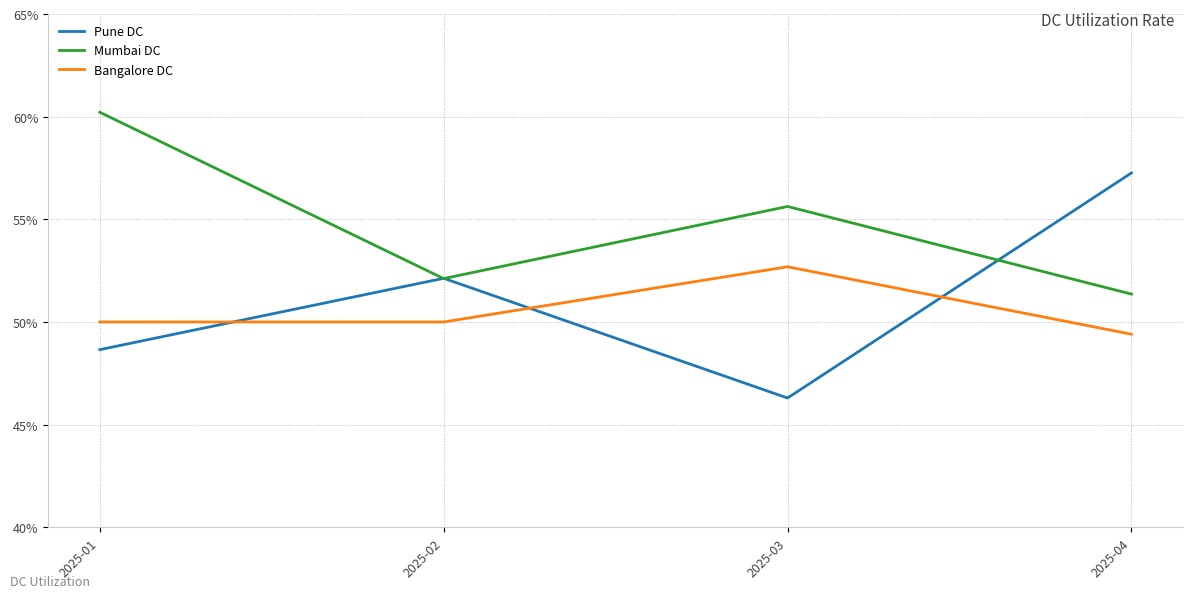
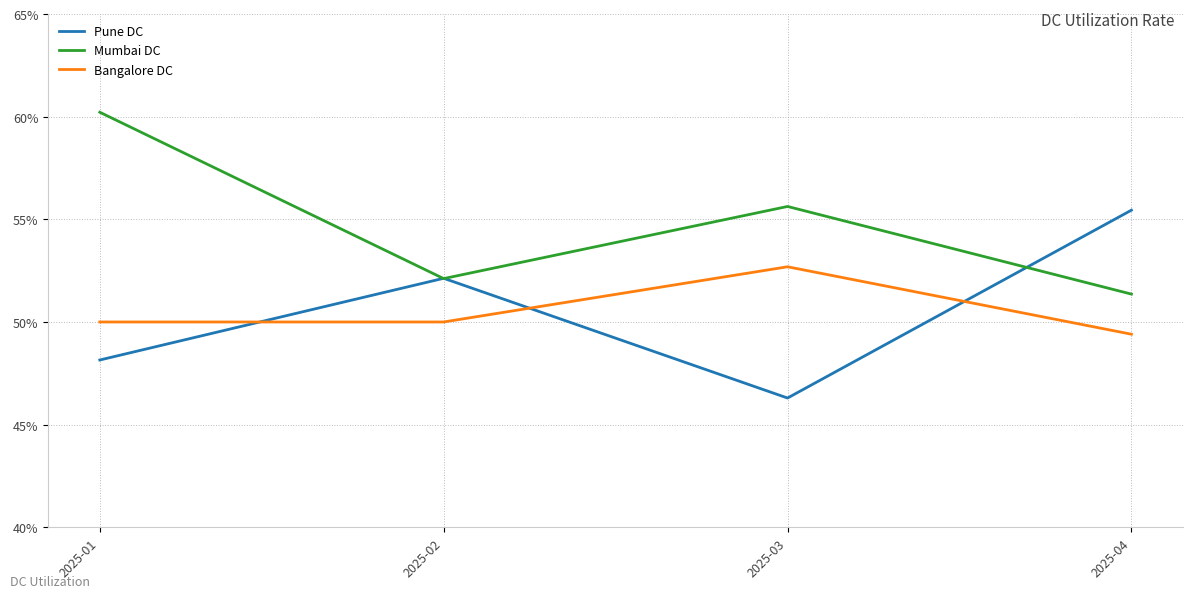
  {
    "Pune DC": {
-     "2025-01": "48.7%",
+     "2025-01": "48.1%",
      "2025-03": "46.3%",
-     "2025-04": "57.3%"
+     "2025-04": "55.4%"
    },
    "Mumbai DC": {
      "2025-01": "60.2%",
      "2025-03": "55.6%",
      "2025-04": "51.4%"
    },
    "Bangalore DC": {
      "2025-01": "50.0%",
      "2025-02": "50.0%",
      "2025-03": "52.7%",
      "2025-04": "49.4%"
    }
  }
